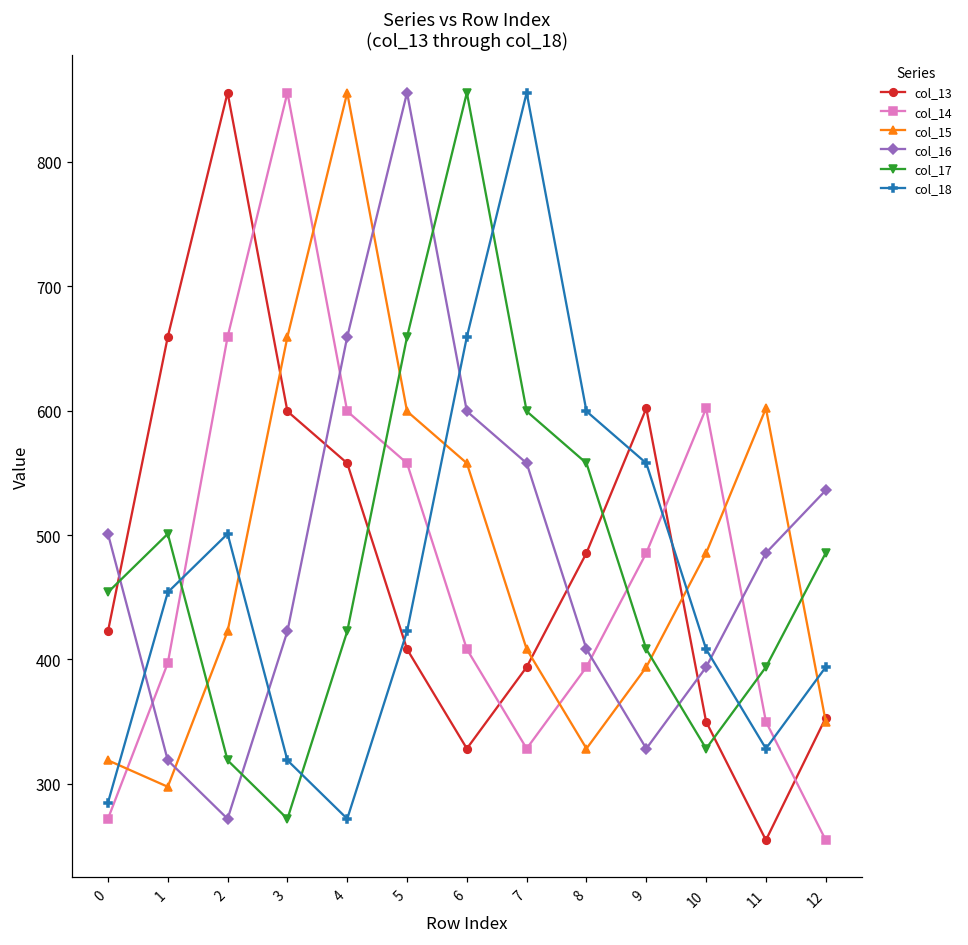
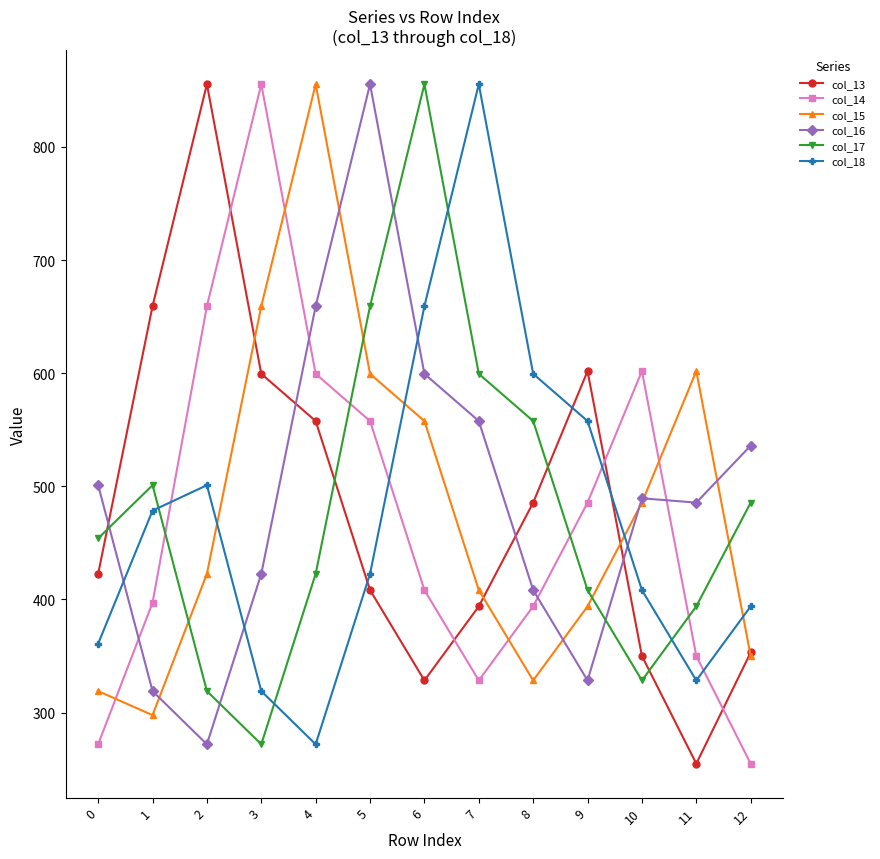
  {
    "col_13": {
      "0": 423,
      "1": 659,
      "2": 855,
      "3": 599,
      "4": 558,
      "5": 408,
      "6": 328,
      "7": 394,
      "8": 486,
      "9": 602,
      "10": 350,
      "11": 255,
      "12": 353
    },
    "col_14": {
      "0": 272,
      "1": 397,
      "2": 659,
      "3": 855,
      "4": 599,
      "5": 558,
      "6": 408,
      "7": 328,
      "8": 394,
      "9": 486,
      "10": 602,
      "11": 350,
      "12": 255
    },
    "col_15": {
      "0": 319,
      "1": 298,
      "2": 423,
      "3": 659,
      "4": 855,
      "5": 599,
      "6": 558,
      "7": 408,
      "8": 328,
      "9": 394,
      "10": 486,
      "11": 602,
      "12": 350
    },
    "col_16": {
      "0": 501,
      "1": 319,
      "2": 272,
      "3": 423,
      "4": 659,
      "5": 855,
      "6": 599,
      "7": 558,
      "8": 408,
      "9": 328,
-     "10": 394,
+     "10": 489,
      "11": 486,
      "12": 536
    },
    "col_17": {
      "0": 454,
      "1": 501,
      "2": 319,
      "3": 272,
      "4": 423,
      "5": 659,
      "6": 855,
      "7": 599,
      "8": 558,
      "9": 408,
      "10": 328,
      "11": 394,
      "12": 486
    },
    "col_18": {
-     "0": 285,
-     "1": 454,
+     "0": 361,
+     "1": 479,
      "2": 501,
      "3": 319,
      "4": 272,
      "5": 423,
      "6": 659,
      "7": 855,
      "8": 599,
      "9": 558,
      "10": 408,
      "11": 328,
      "12": 394
    }
  }
